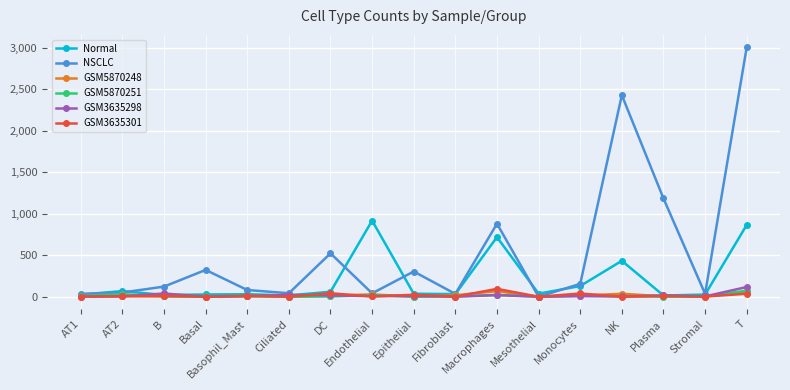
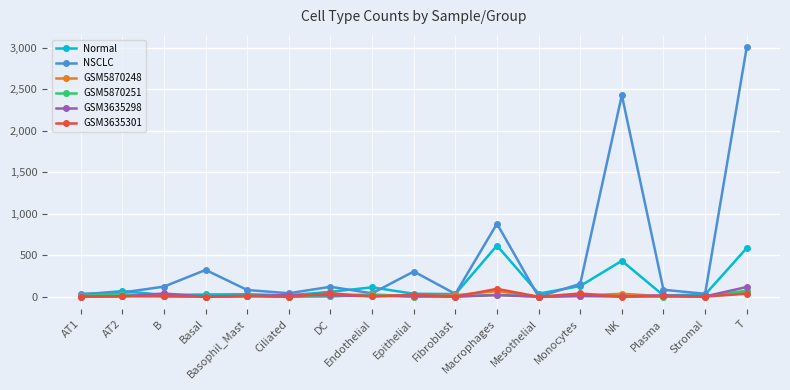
  {
    "Normal": {
-     "Endothelial": "900",
-     "Macrophages": "700",
+     "Endothelial": "100",
+     "Macrophages": "600",
      "Mesothelial": "0",
      "NK": "400",
-     "T": "900"
+     "T": "600"
    },
    "NSCLC": {
      "B": "100",
      "Basal": "300",
      "Basophil_Mast": "100",
-     "DC": "500",
+     "DC": "100",
      "Epithelial": "300",
      "Macrophages": "900",
      "NK": "2,400",
-     "Plasma": "1,200",
+     "Plasma": "100",
      "T": "3,000"
    },
    "GSM3635298": {
      "T": "100"
    }
  }
